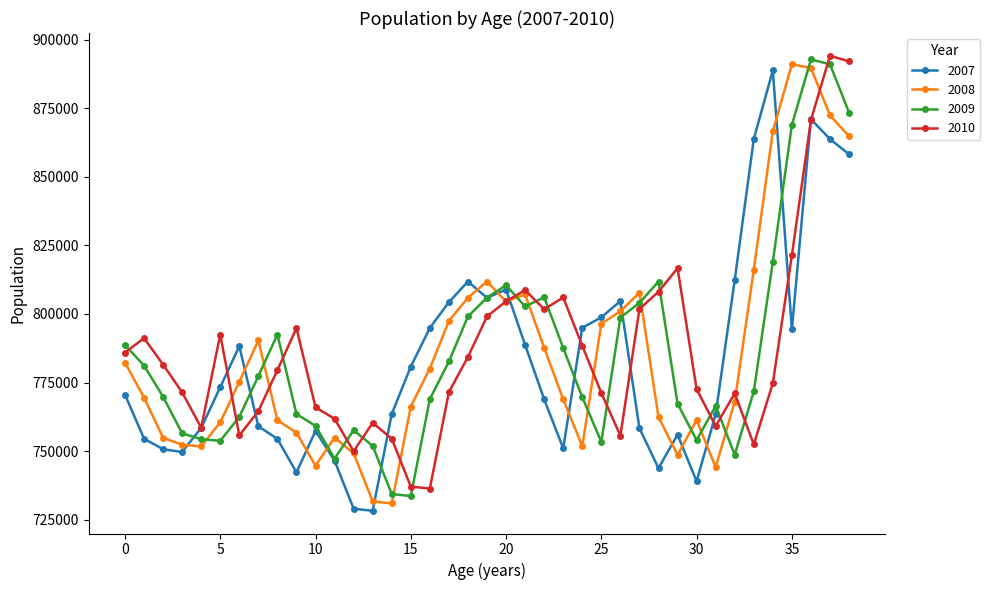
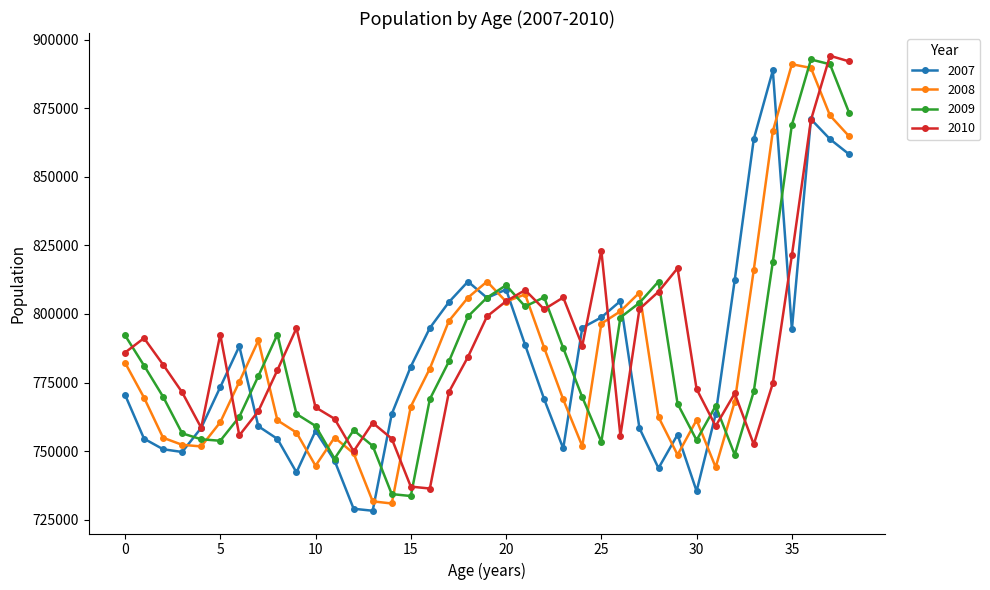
  {
    "2007": {
      "0": 771000,
      "5": 773000,
      "10": 757000,
      "15": 781000,
      "20": 809000,
      "25": 799000,
-     "30": 739000,
+     "30": 735000,
      "35": 794000
    },
    "2008": {
      "0": 782000,
      "5": 761000,
      "10": 745000,
      "15": 766000,
      "25": 796000,
      "30": 761000,
      "35": 891000
    },
    "2009": {
-     "0": 789000,
+     "0": 792000,
      "5": 754000,
      "10": 759000,
      "15": 734000,
      "20": 810000,
      "25": 753000,
      "30": 754000,
      "35": 869000
    },
    "2010": {
      "0": 786000,
      "5": 792000,
      "10": 766000,
      "15": 737000,
-     "25": 771000,
+     "25": 823000,
      "30": 773000,
      "35": 821000
    }
  }
